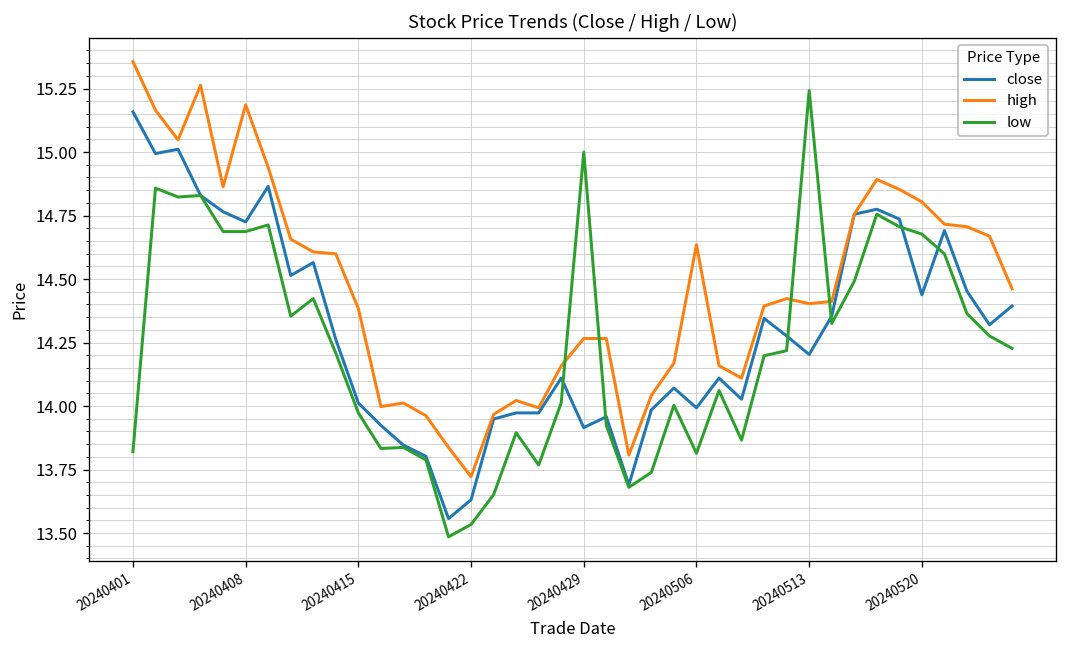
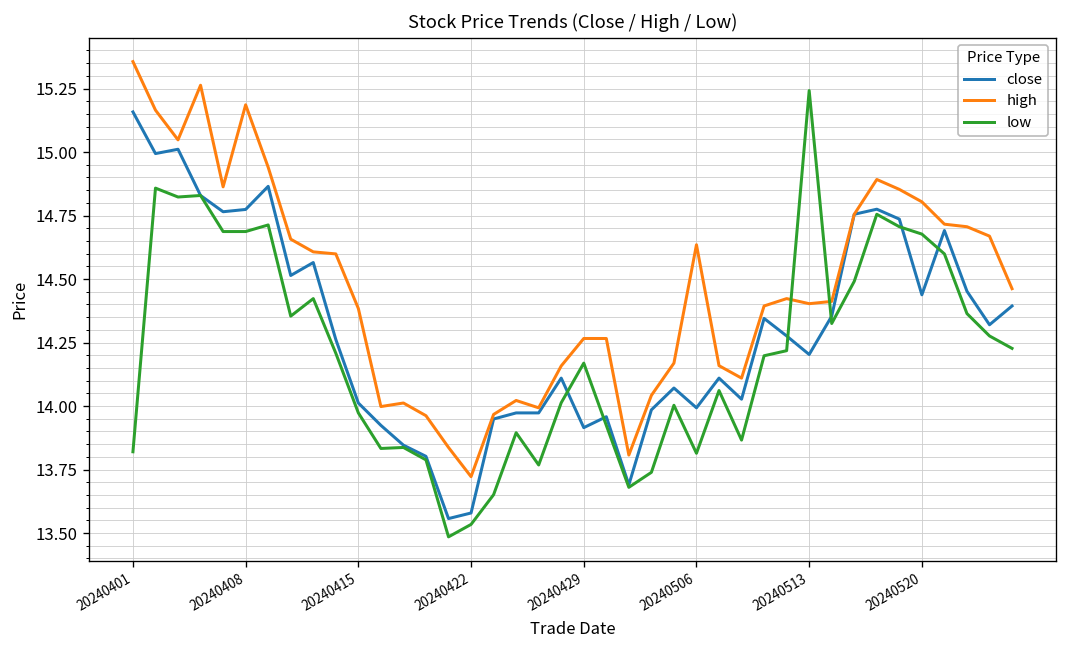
  {
    "close": {
      "20240401": 15.16,
-     "20240408": 14.73,
+     "20240408": 14.77,
      "20240415": 14.01,
-     "20240422": 13.63,
+     "20240422": 13.58,
      "20240429": 13.92,
      "20240506": 13.99,
      "20240513": 14.20,
      "20240520": 14.44
    },
    "high": {
      "20240401": 15.36,
      "20240408": 15.19,
      "20240415": 14.38,
      "20240422": 13.72,
      "20240429": 14.27,
      "20240506": 14.64,
      "20240513": 14.40,
      "20240520": 14.80
    },
    "low": {
      "20240401": 13.82,
      "20240408": 14.69,
      "20240415": 13.97,
      "20240422": 13.53,
-     "20240429": 15.00,
+     "20240429": 14.17,
      "20240506": 13.81,
      "20240513": 15.24,
      "20240520": 14.68
    }
  }
